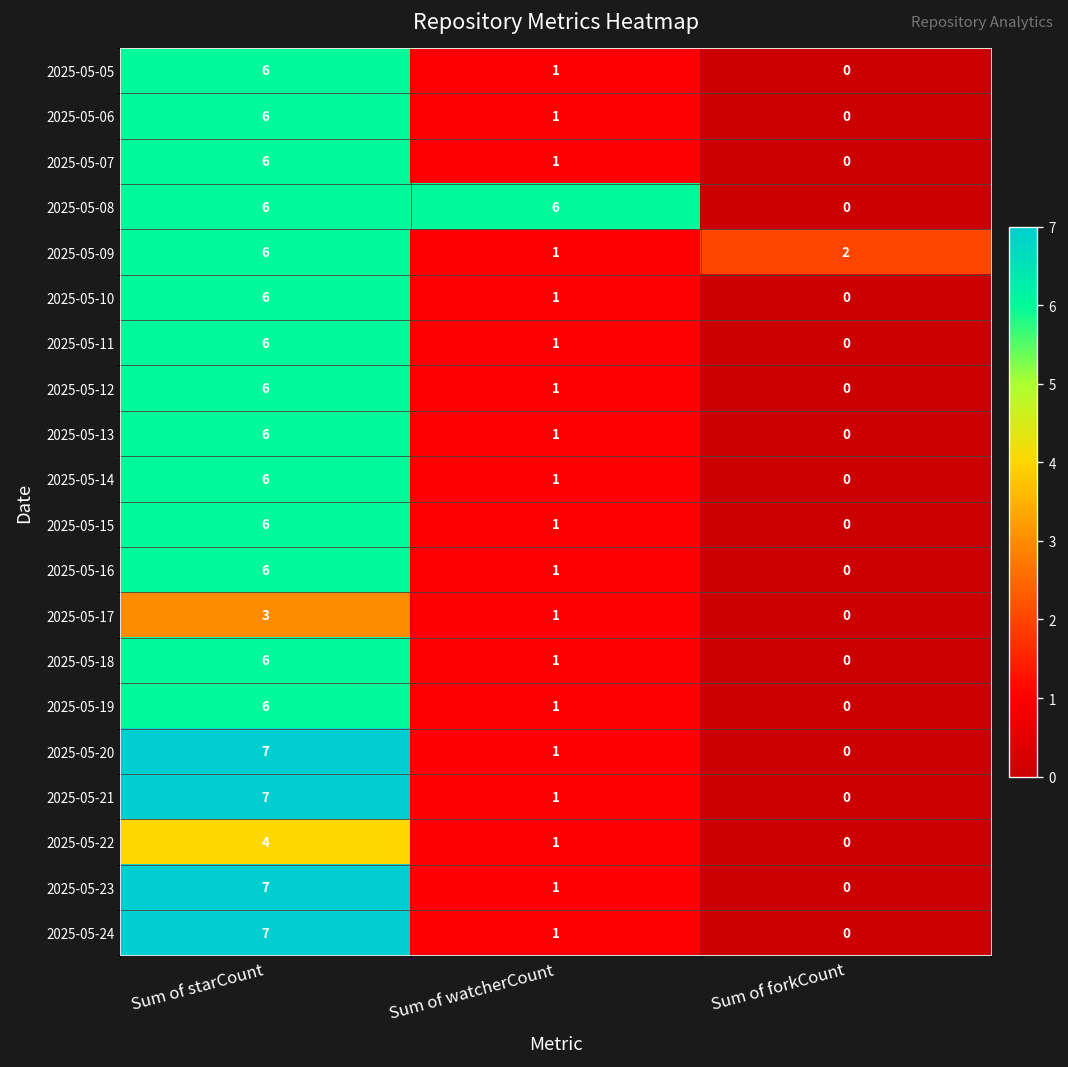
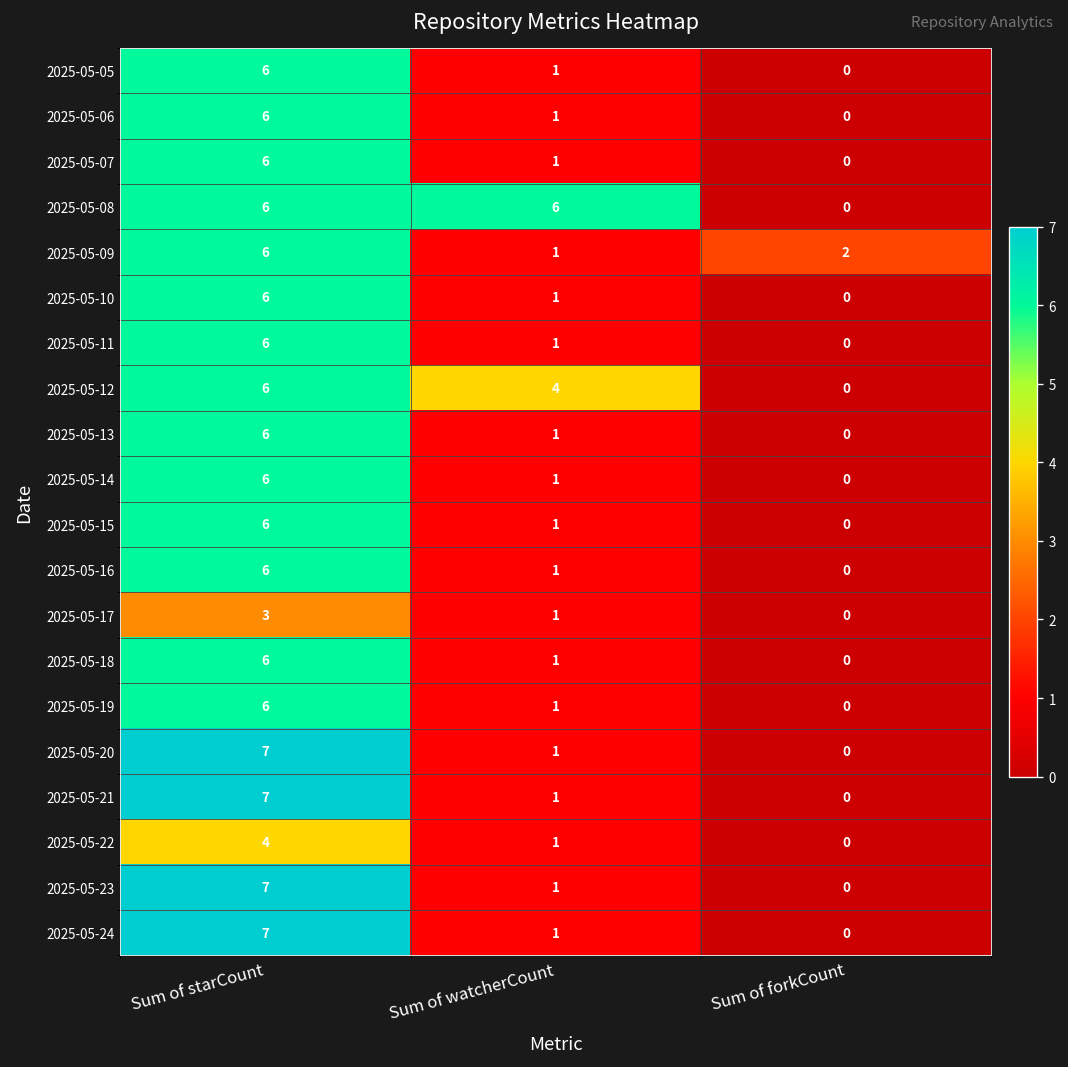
  {
    "2025-05-05": {
      "Sum of starCount": 6,
      "Sum of watcherCount": 1,
      "Sum of forkCount": 0
    },
    "2025-05-06": {
      "Sum of starCount": 6,
      "Sum of watcherCount": 1,
      "Sum of forkCount": 0
    },
    "2025-05-07": {
      "Sum of starCount": 6,
      "Sum of watcherCount": 1,
      "Sum of forkCount": 0
    },
    "2025-05-08": {
      "Sum of starCount": 6,
      "Sum of watcherCount": 6,
      "Sum of forkCount": 0
    },
    "2025-05-09": {
      "Sum of starCount": 6,
      "Sum of watcherCount": 1,
      "Sum of forkCount": 2
    },
    "2025-05-10": {
      "Sum of starCount": 6,
      "Sum of watcherCount": 1,
      "Sum of forkCount": 0
    },
    "2025-05-11": {
      "Sum of starCount": 6,
      "Sum of watcherCount": 1,
      "Sum of forkCount": 0
    },
    "2025-05-12": {
      "Sum of starCount": 6,
-     "Sum of watcherCount": 1,
+     "Sum of watcherCount": 4,
      "Sum of forkCount": 0
    },
    "2025-05-13": {
      "Sum of starCount": 6,
      "Sum of watcherCount": 1,
      "Sum of forkCount": 0
    },
    "2025-05-14": {
      "Sum of starCount": 6,
      "Sum of watcherCount": 1,
      "Sum of forkCount": 0
    },
    "2025-05-15": {
      "Sum of starCount": 6,
      "Sum of watcherCount": 1,
      "Sum of forkCount": 0
    },
    "2025-05-16": {
      "Sum of starCount": 6,
      "Sum of watcherCount": 1,
      "Sum of forkCount": 0
    },
    "2025-05-17": {
      "Sum of starCount": 3,
      "Sum of watcherCount": 1,
      "Sum of forkCount": 0
    },
    "2025-05-18": {
      "Sum of starCount": 6,
      "Sum of watcherCount": 1,
      "Sum of forkCount": 0
    },
    "2025-05-19": {
      "Sum of starCount": 6,
      "Sum of watcherCount": 1,
      "Sum of forkCount": 0
    },
    "2025-05-20": {
      "Sum of starCount": 7,
      "Sum of watcherCount": 1,
      "Sum of forkCount": 0
    },
    "2025-05-21": {
      "Sum of starCount": 7,
      "Sum of watcherCount": 1,
      "Sum of forkCount": 0
    },
    "2025-05-22": {
      "Sum of starCount": 4,
      "Sum of watcherCount": 1,
      "Sum of forkCount": 0
    },
    "2025-05-23": {
      "Sum of starCount": 7,
      "Sum of watcherCount": 1,
      "Sum of forkCount": 0
    },
    "2025-05-24": {
      "Sum of starCount": 7,
      "Sum of watcherCount": 1,
      "Sum of forkCount": 0
    }
  }
